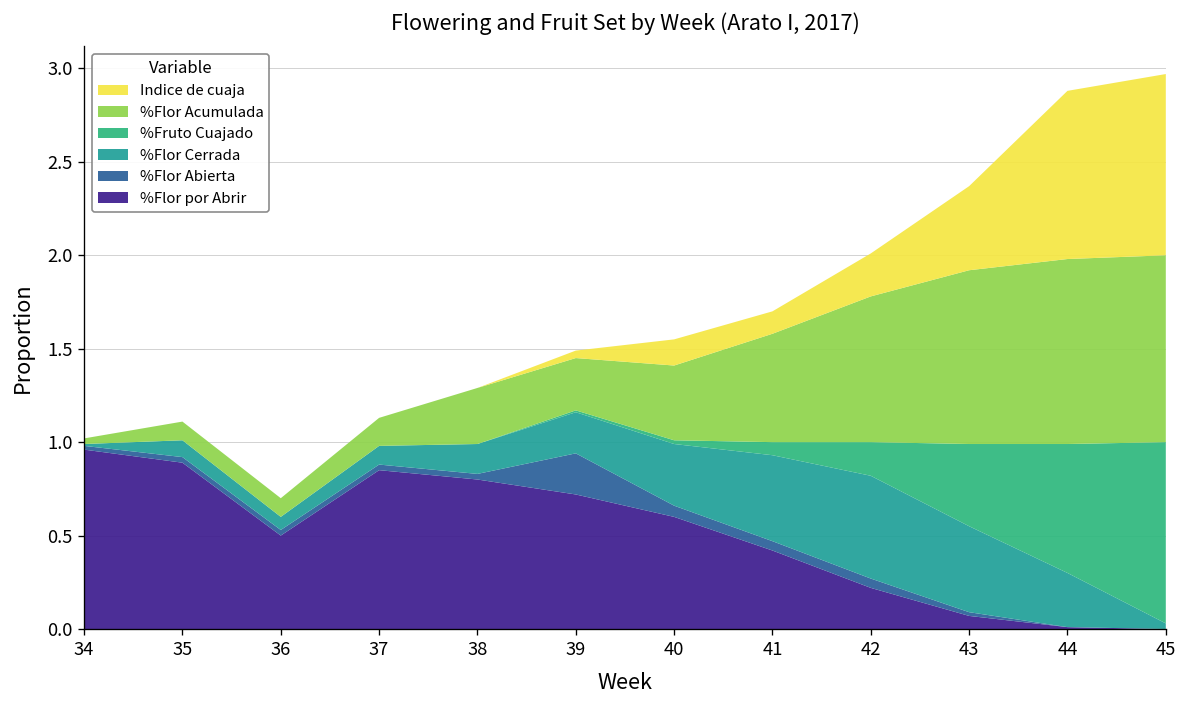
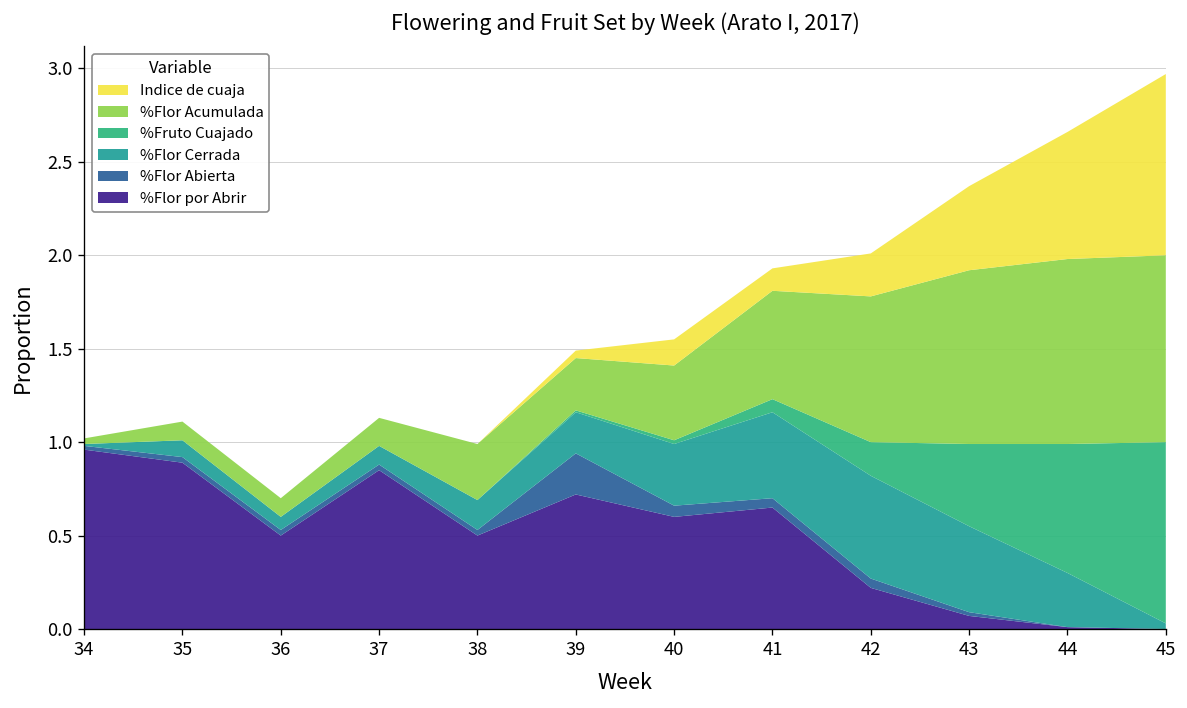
  {
    "%Flor por Abrir": {
      "34": 0.96,
      "35": 0.89,
      "36": 0.50,
      "37": 0.85,
-     "38": 0.8,
+     "38": 0.5,
      "39": 0.72,
      "40": 0.60,
-     "41": 0.42,
+     "41": 0.65,
      "42": 0.22,
      "43": 0.07
    },
    "%Flor Abierta": {
      "35": 0.03,
      "36": 0.03,
      "37": 0.03,
      "38": 0.03,
      "39": 0.22,
      "40": 0.06,
      "41": 0.05,
      "42": 0.05,
      "43": 0.02
    },
    "%Flor Acumulada": {
      "39": 0.28,
      "40": 0.40,
      "41": 0.58,
      "42": 0.78,
      "43": 0.93,
      "44": 0.99,
      "45": 1.00
    },
    "Indice de cuaja": {
      "39": 0.04,
      "40": 0.14,
      "41": 0.12,
      "42": 0.23,
      "43": 0.45,
-     "44": 0.90,
+     "44": 0.68,
      "45": 0.97
    }
  }
